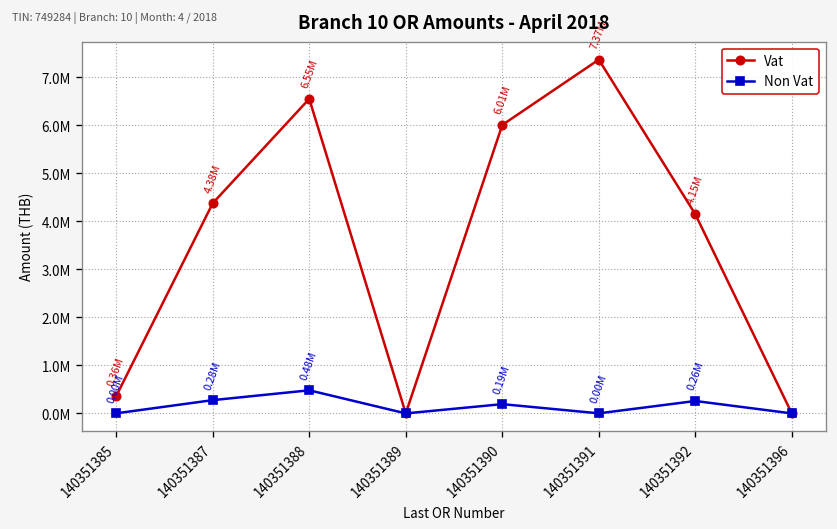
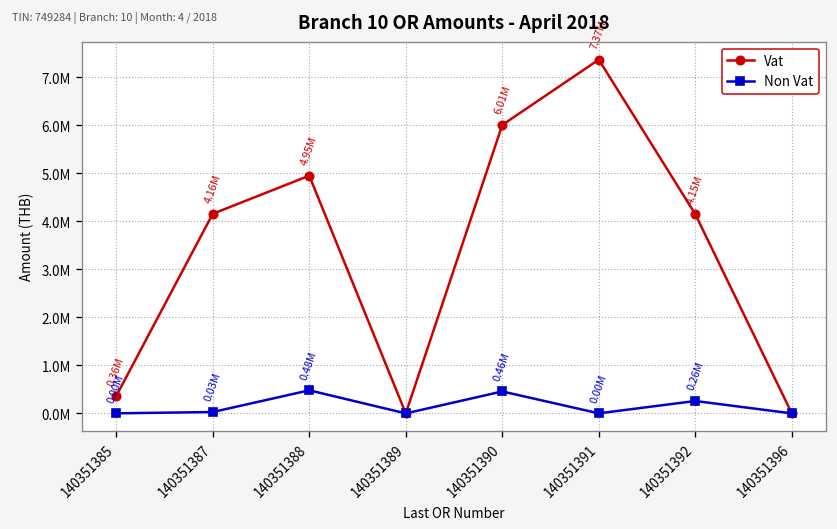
  {
    "Vat": {
-     "140351387": "4.38M",
-     "140351388": "6.55M",
+     "140351387": "4.16M",
+     "140351388": "4.95M",
      "140351390": "6.01M",
      "140351391": "7.37M",
      "140351392": "4.15M"
    },
    "Non Vat": {
-     "140351387": "0.28M",
+     "140351387": "0.03M",
      "140351388": "0.48M",
-     "140351390": "0.19M",
+     "140351390": "0.46M",
      "140351392": "0.26M"
    }
  }
